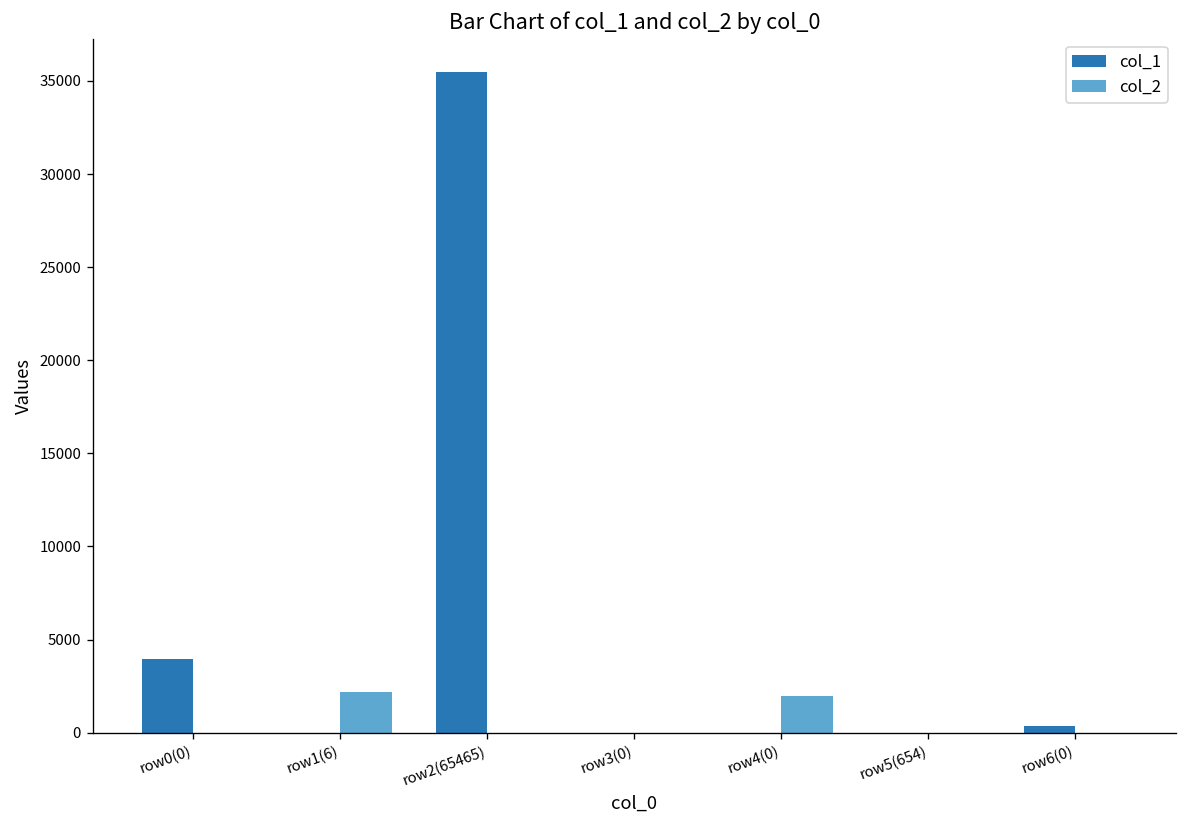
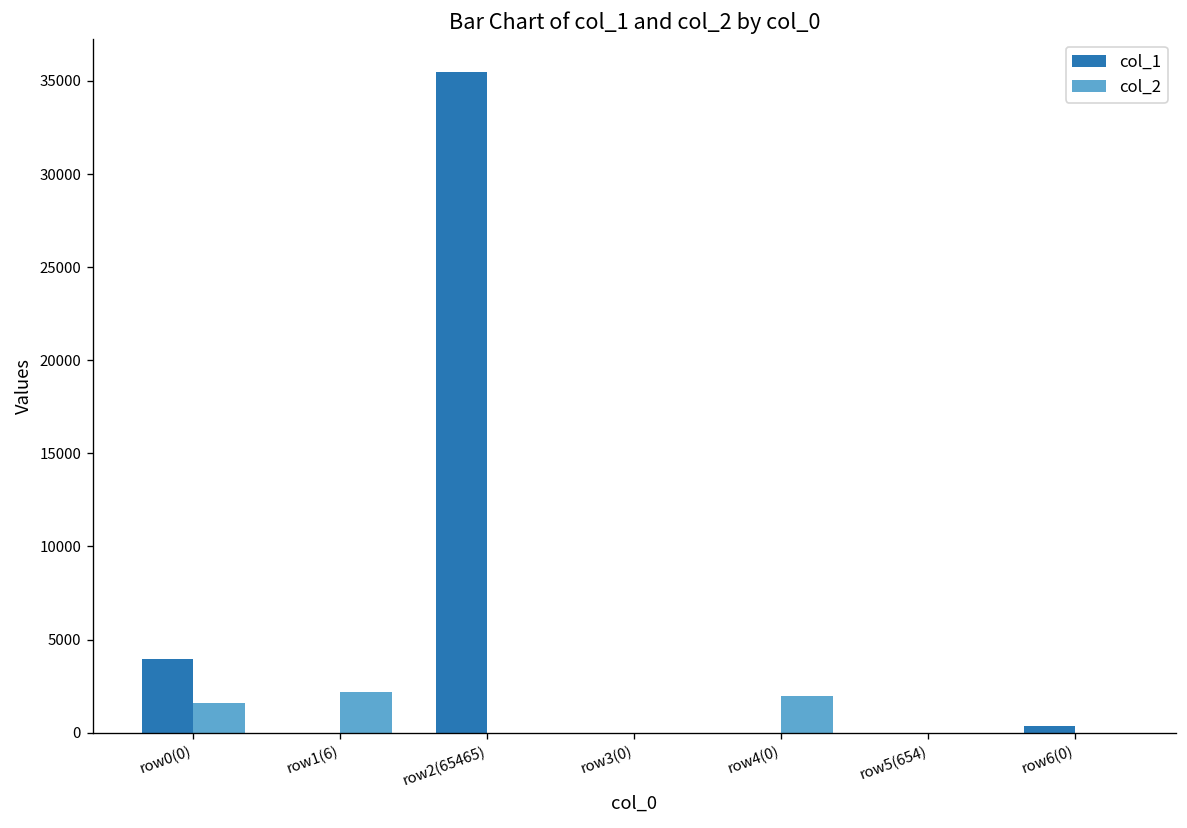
  {
    "col_1": {
      "row0(0)": 4000,
      "row1(6)": 0,
      "row2(65465)": 35500,
      "row3(0)": 0,
      "row4(0)": 0,
      "row5(654)": 0,
      "row6(0)": 300
    },
    "col_2": {
-     "row0(0)": 0,
+     "row0(0)": 1600,
      "row1(6)": 2200,
      "row2(65465)": 0,
      "row3(0)": 0,
      "row4(0)": 2000,
      "row5(654)": 0,
      "row6(0)": 0
    }
  }
